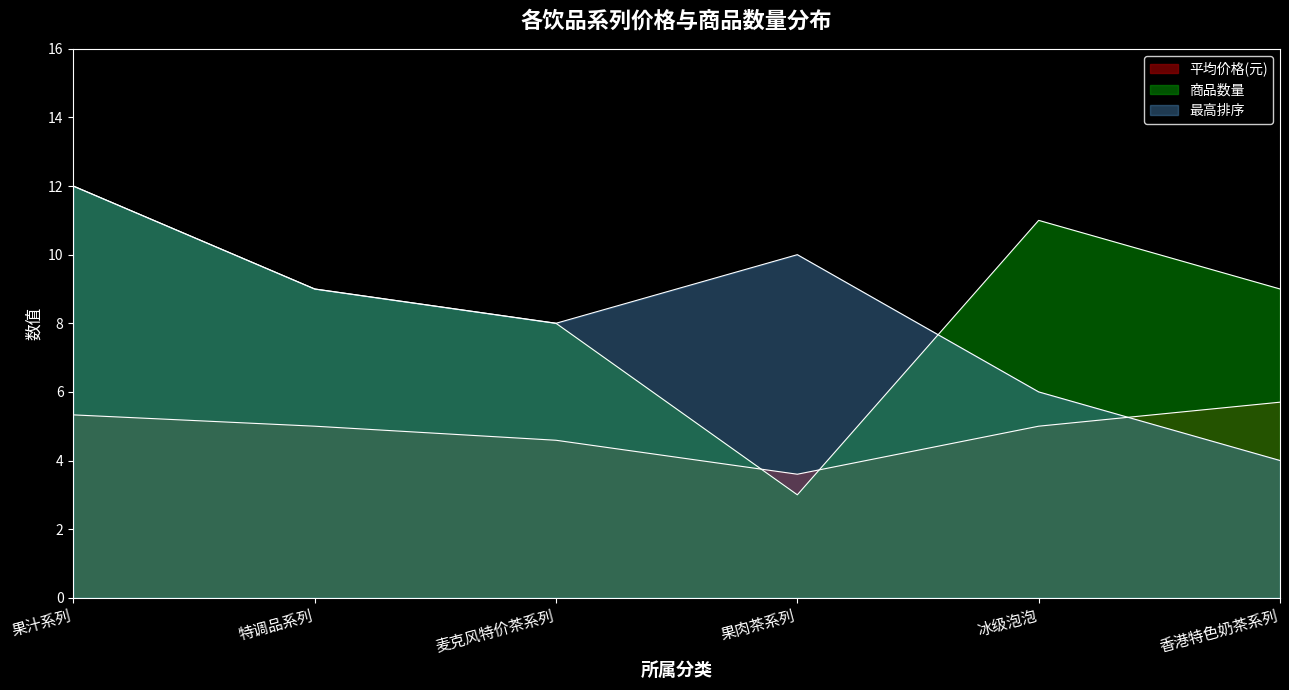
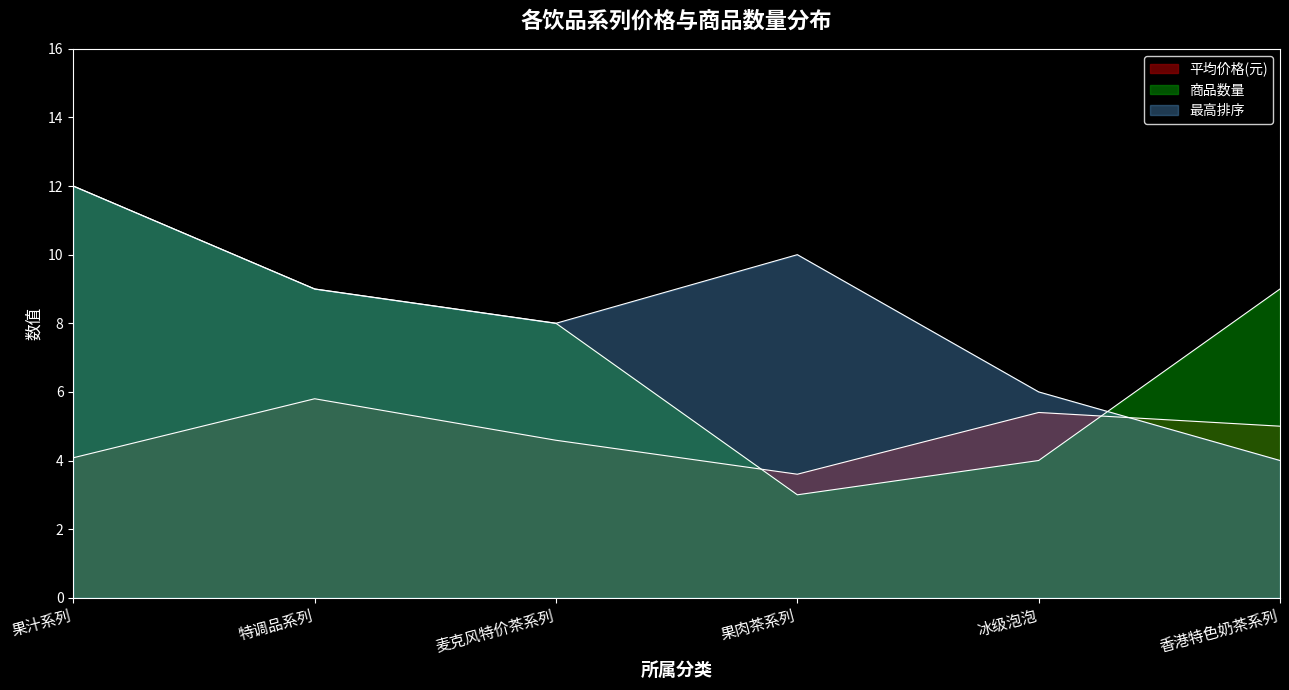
  {
    "平均价格(元)": {
-     "果汁系列": 5.3,
-     "特调品系列": 5.0,
+     "果汁系列": 4.1,
+     "特调品系列": 5.8,
      "麦克风特价茶系列": 4.6,
      "果肉茶系列": 3.6,
-     "冰级泡泡": 5.0,
-     "香港特色奶茶系列": 5.7
+     "冰级泡泡": 5.4,
+     "香港特色奶茶系列": 5.0
    },
    "商品数量": {
      "果肉茶系列": 3,
-     "冰级泡泡": 11,
+     "冰级泡泡": 4,
      "香港特色奶茶系列": 9
    },
    "最高排序": {
      "果肉茶系列": 10.0,
      "冰级泡泡": 6.0,
      "香港特色奶茶系列": 4.0
    }
  }
